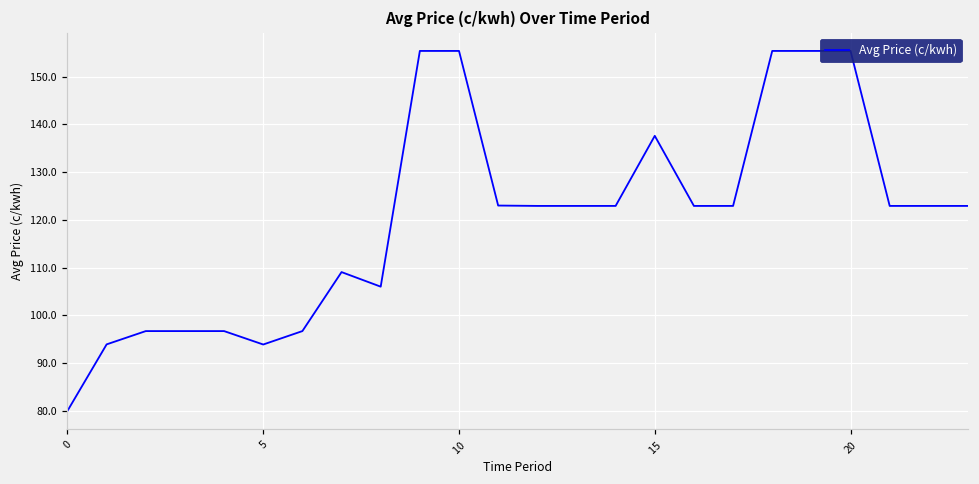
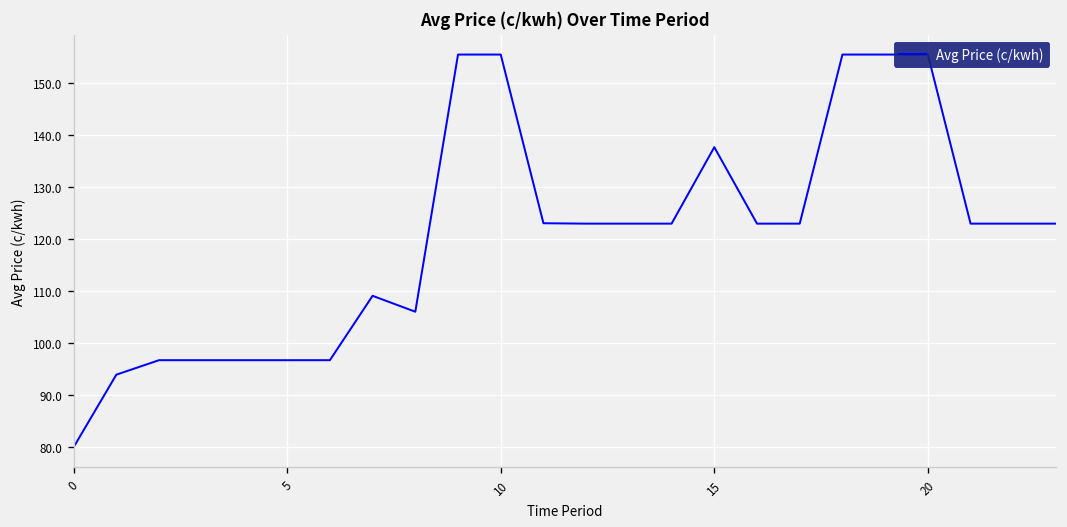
  {
    "0": 80,
-   "5": 94,
+   "5": 97,
    "10": 155,
    "15": 138
  }
